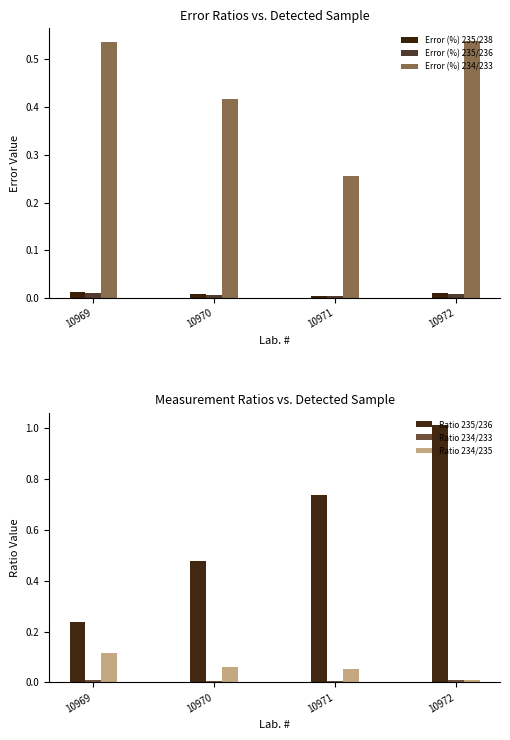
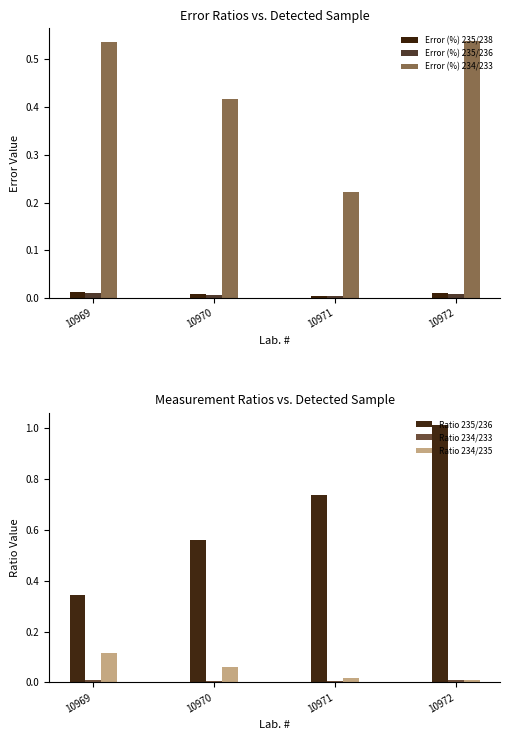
  {
    "Error Ratios vs. Detected Sample": {
      "Error (%) 234/233": {
        "10969": 0.54,
        "10970": 0.42,
-       "10971": 0.25,
+       "10971": 0.22,
        "10972": 0.54
      }
    },
    "Measurement Ratios vs. Detected Sample": {
      "Ratio 235/236": {
-       "10969": 0.24,
-       "10970": 0.48,
+       "10969": 0.34,
+       "10970": 0.56,
        "10971": 0.74,
        "10972": 1.01
      },
      "Ratio 234/233": {
        "10969": 0.01
      },
      "Ratio 234/235": {
        "10969": 0.12,
        "10970": 0.06,
-       "10971": 0.05
+       "10971": 0.02
      }
    }
  }
